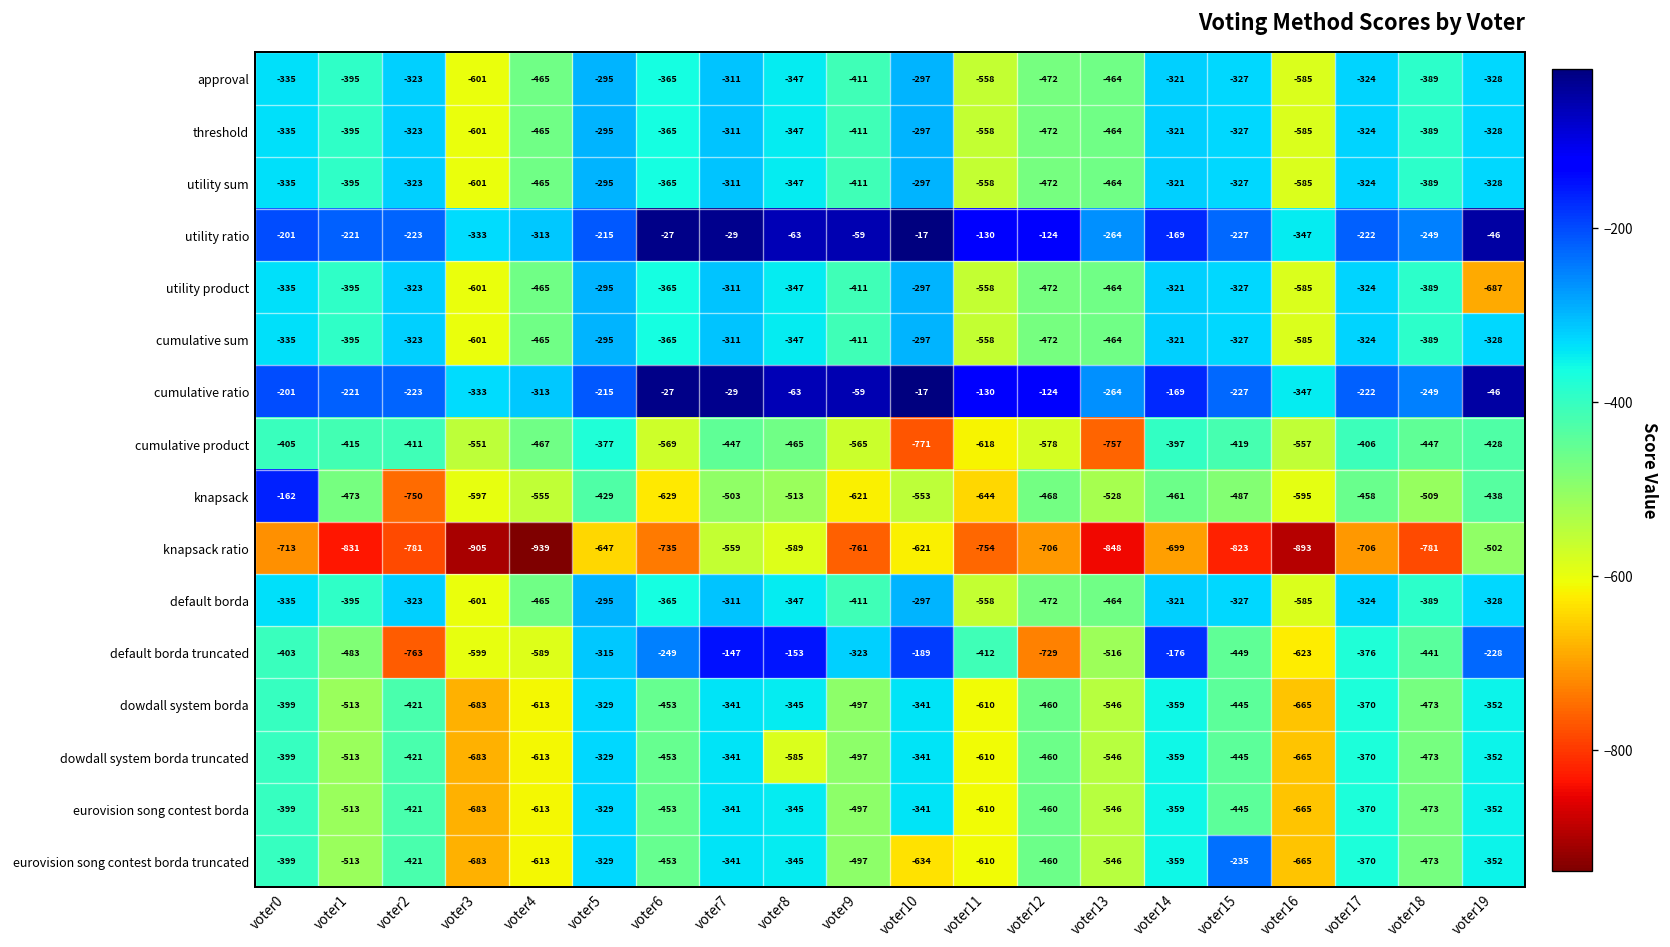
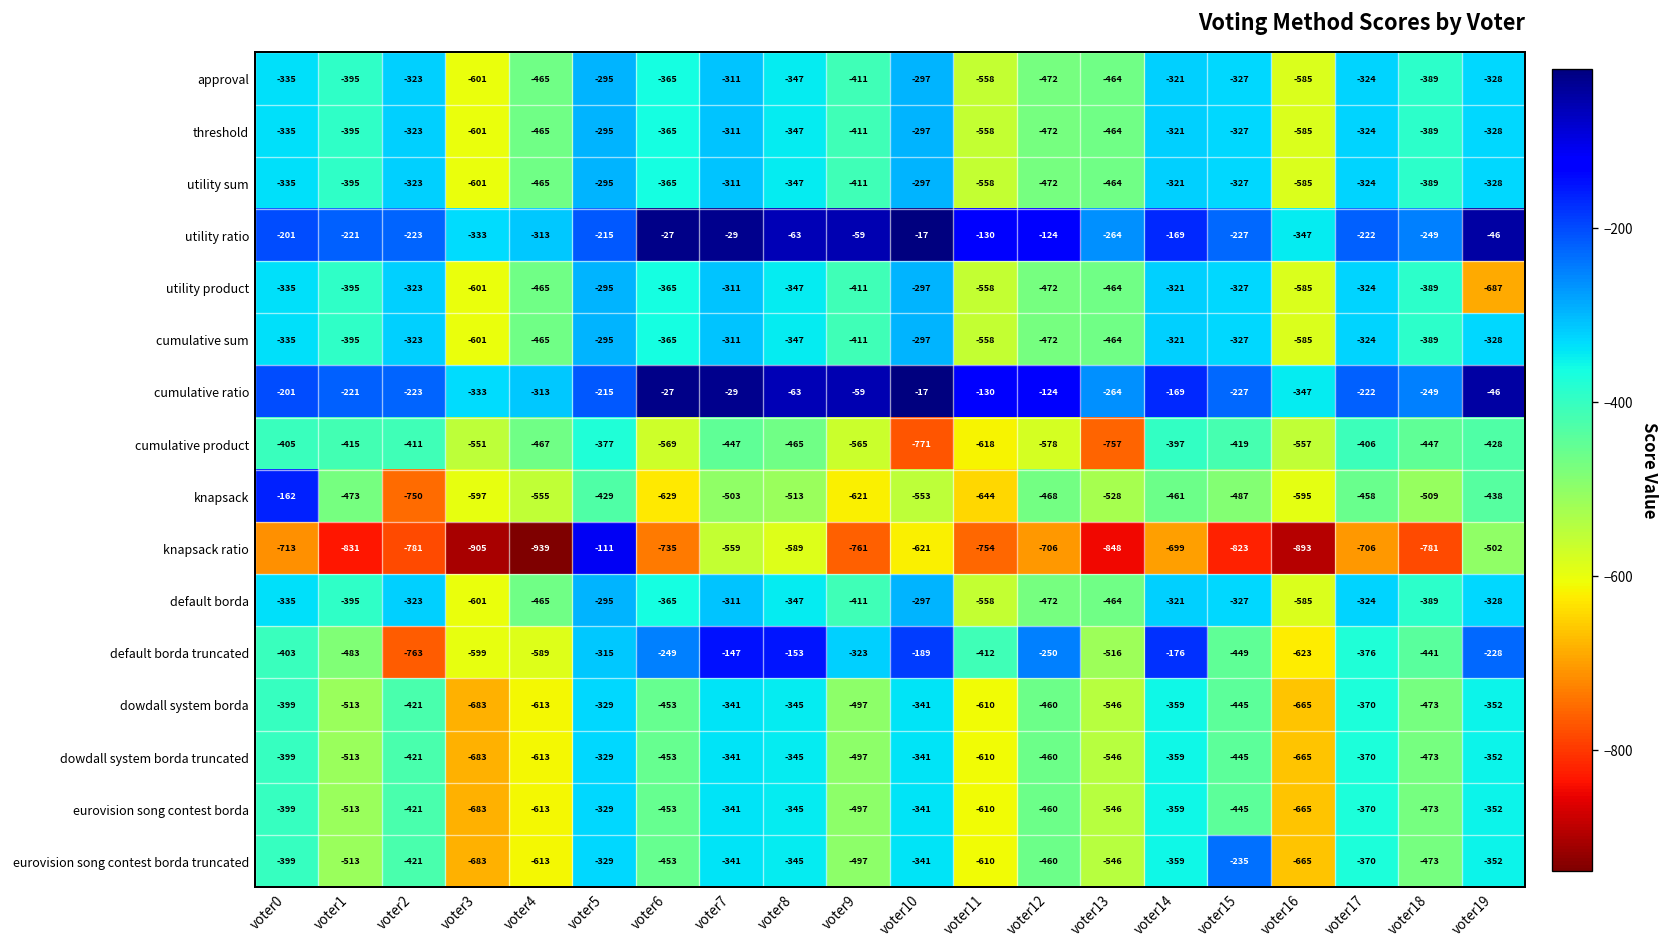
  {
    "knapsack ratio": {
      "voter0": -713,
      "voter1": -831,
      "voter2": -781,
      "voter3": -905,
      "voter4": -939,
-     "voter5": -647,
+     "voter5": -111,
      "voter6": -735,
      "voter7": -559,
      "voter8": -589,
      "voter9": -761,
      "voter10": -621,
      "voter11": -754,
      "voter12": -706,
      "voter13": -848,
      "voter14": -699,
      "voter15": -823,
      "voter16": -893,
      "voter17": -706,
      "voter18": -781,
      "voter19": -502
    },
    "default borda truncated": {
      "voter0": -403,
      "voter1": -483,
      "voter2": -763,
      "voter3": -599,
      "voter4": -589,
      "voter5": -315,
      "voter6": -249,
      "voter7": -147,
      "voter8": -153,
      "voter9": -323,
      "voter10": -189,
      "voter11": -412,
-     "voter12": -729,
+     "voter12": -250,
      "voter13": -516,
      "voter14": -176,
      "voter15": -449,
      "voter16": -623,
      "voter17": -376,
      "voter18": -441,
      "voter19": -228
    },
    "dowdall system borda truncated": {
      "voter0": -399,
      "voter1": -513,
      "voter2": -421,
      "voter3": -683,
      "voter4": -613,
      "voter5": -329,
      "voter6": -453,
      "voter7": -341,
-     "voter8": -585,
+     "voter8": -345,
      "voter9": -497,
      "voter10": -341,
      "voter11": -610,
      "voter12": -460,
      "voter13": -546,
      "voter14": -359,
      "voter15": -445,
      "voter16": -665,
      "voter17": -370,
      "voter18": -473,
      "voter19": -352
    },
    "eurovision song contest borda truncated": {
      "voter0": -399,
      "voter1": -513,
      "voter2": -421,
      "voter3": -683,
      "voter4": -613,
      "voter5": -329,
      "voter6": -453,
      "voter7": -341,
      "voter8": -345,
      "voter9": -497,
-     "voter10": -634,
+     "voter10": -341,
      "voter11": -610,
      "voter12": -460,
      "voter13": -546,
      "voter14": -359,
      "voter15": -235,
      "voter16": -665,
      "voter17": -370,
      "voter18": -473,
      "voter19": -352
    }
  }
